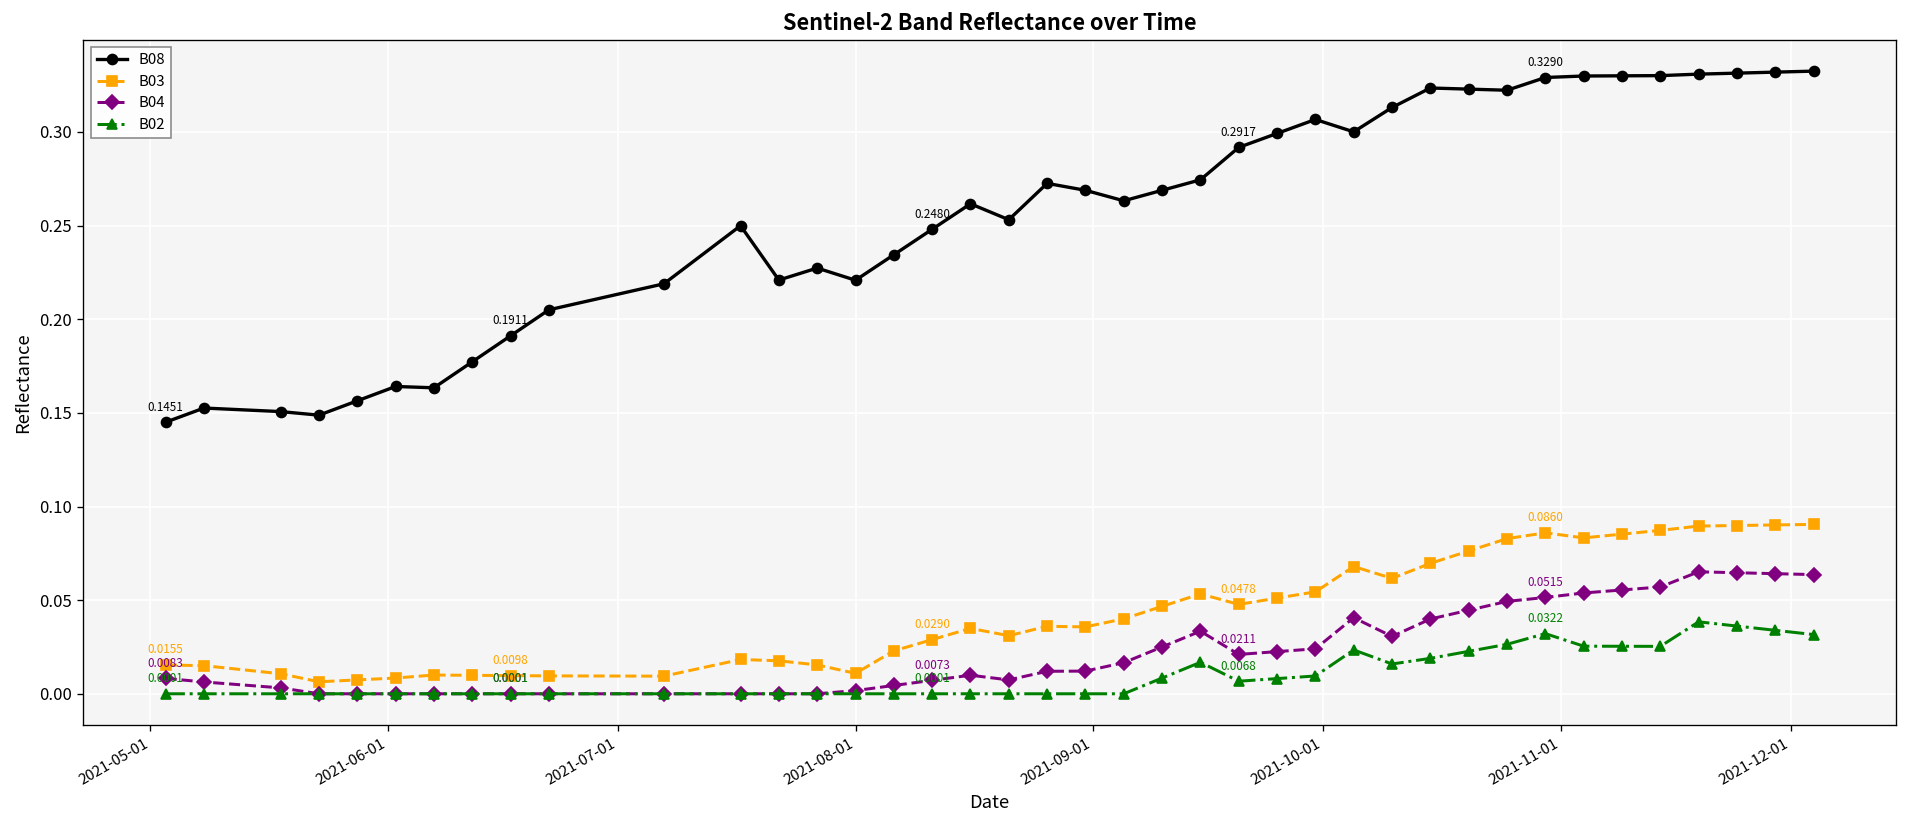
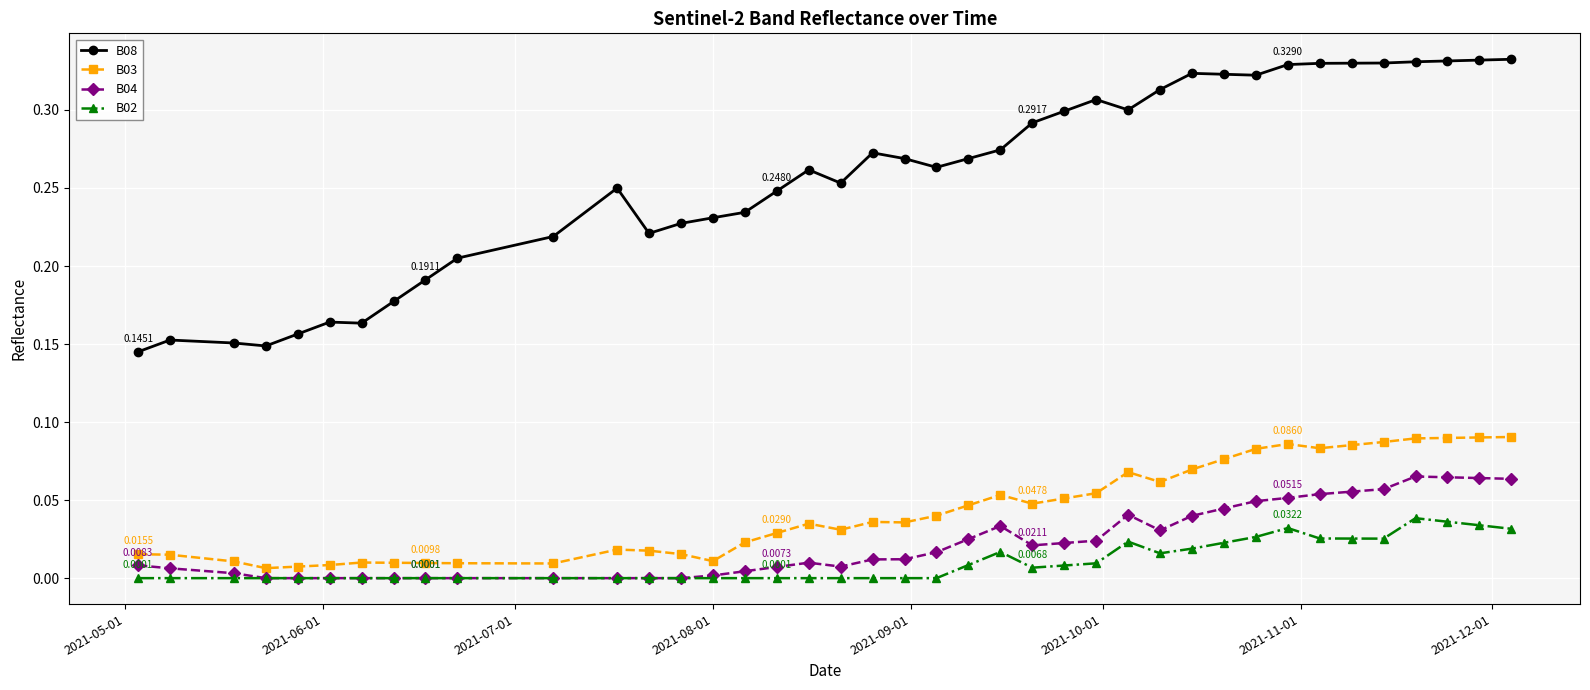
  {
    "B08": {
-     "2021-08-01": 0.221
+     "2021-08-01": 0.231
    },
    "B03": {
      "2021-08-01": 0.011
    },
    "B04": {
      "2021-08-01": 0.002
    },
    "B02": {
      "2021-08-01": 0.000
    }
  }
